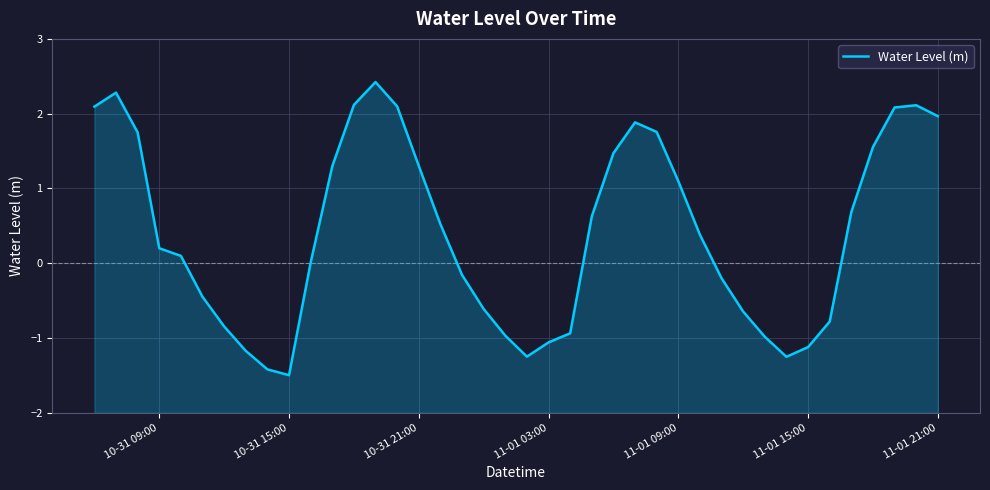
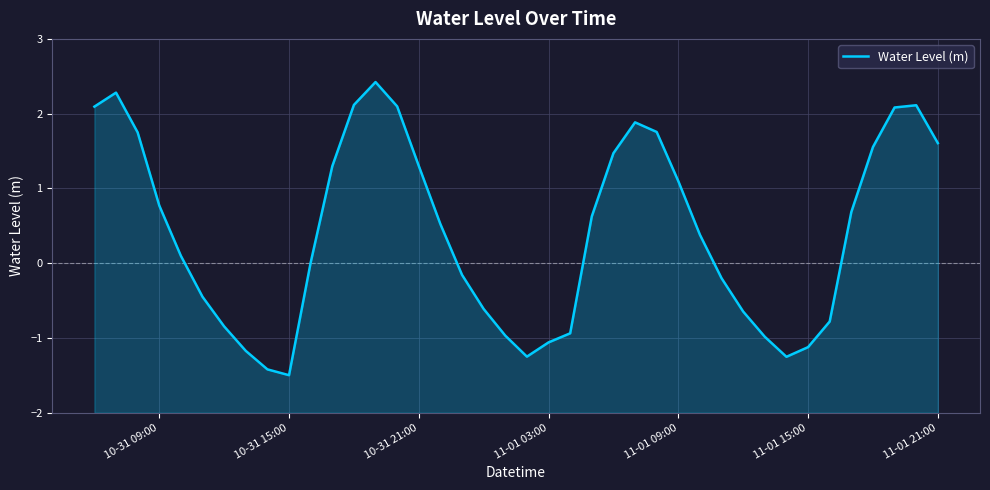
  {
-   "10-31 09:00": 0.2,
+   "10-31 09:00": 0.8,
    "10-31 15:00": -1.5,
    "10-31 21:00": 1.3,
    "11-01 03:00": -1.1,
    "11-01 09:00": 1.1,
    "11-01 15:00": -1.1,
-   "11-01 21:00": 2.0
+   "11-01 21:00": 1.6
  }
